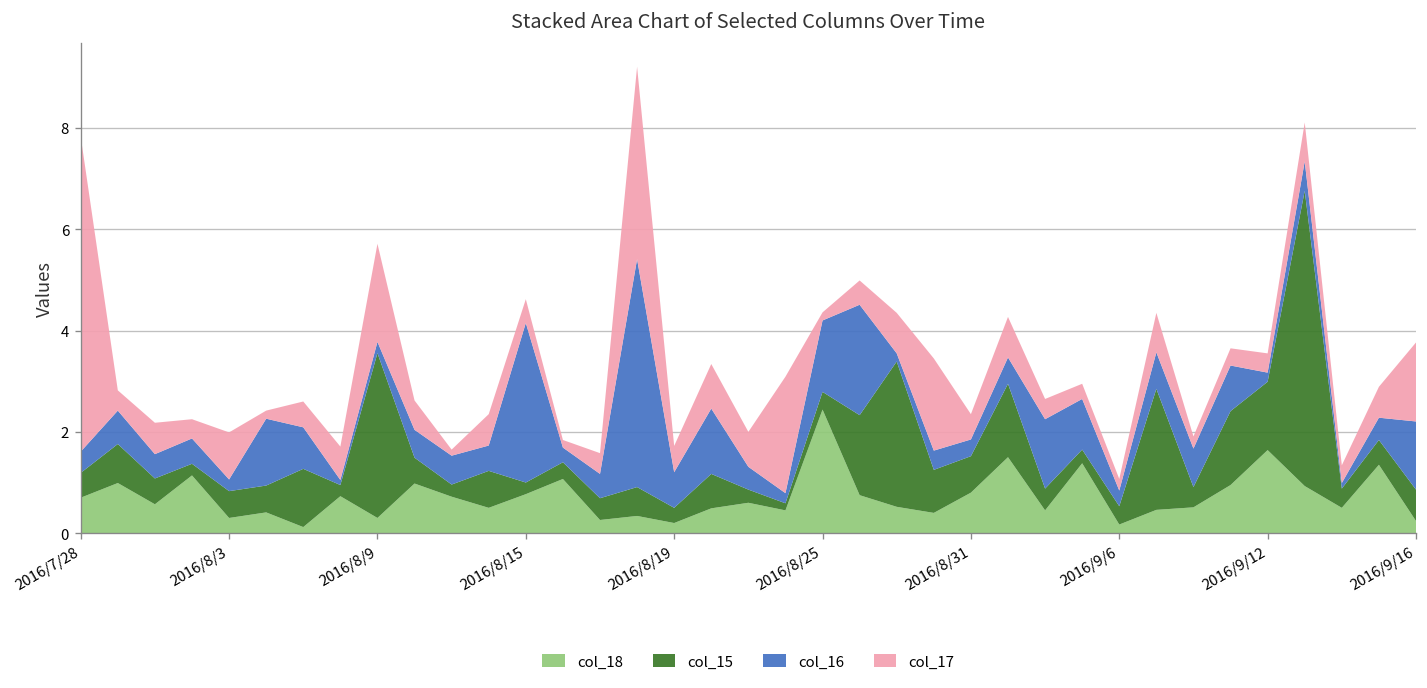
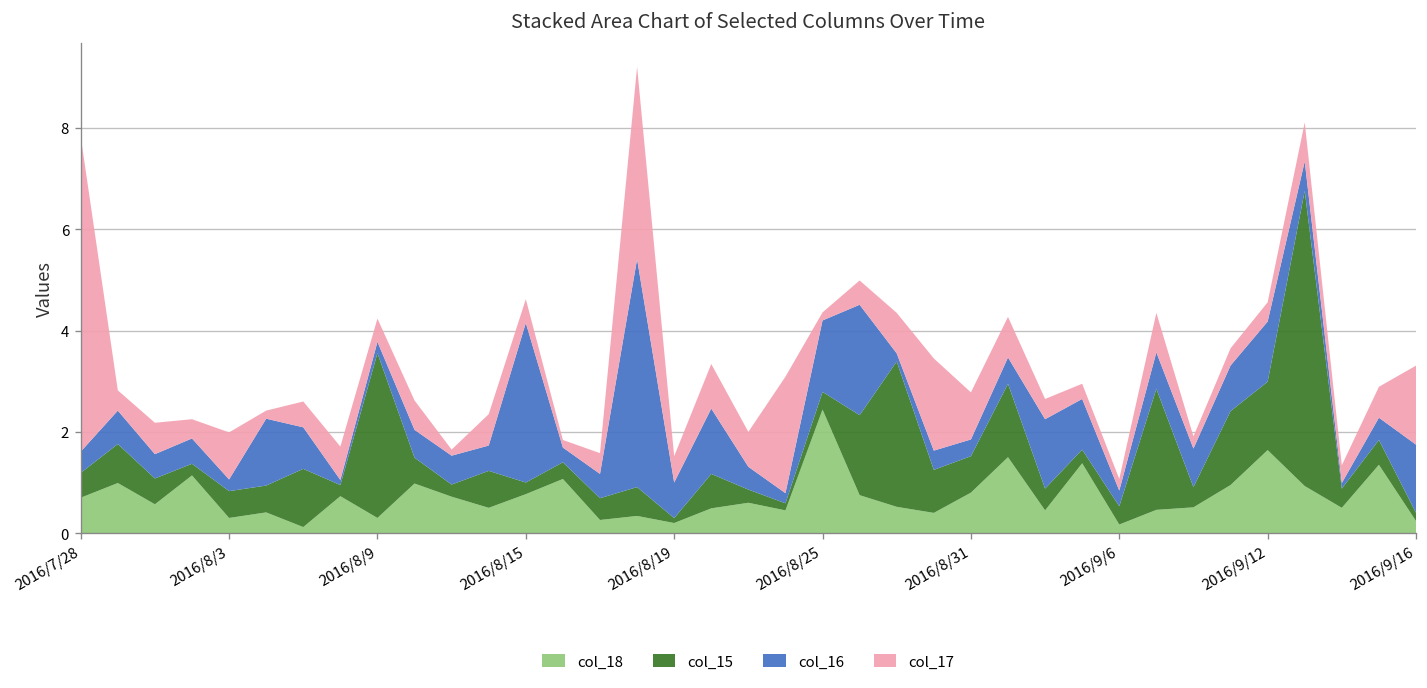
  {
    "col_18": {
      "2016/7/28": 0.7,
      "2016/8/3": 0.3,
      "2016/8/9": 0.3,
      "2016/8/15": 0.8,
      "2016/8/19": 0.2,
      "2016/8/25": 2.4,
      "2016/8/31": 0.8,
      "2016/9/6": 0.2,
      "2016/9/12": 1.6,
      "2016/9/16": 0.2
    },
    "col_15": {
      "2016/7/28": 0.5,
      "2016/8/3": 0.5,
      "2016/8/9": 3.3,
      "2016/8/15": 0.2,
-     "2016/8/19": 0.3,
+     "2016/8/19": 0.1,
      "2016/8/25": 0.3,
      "2016/8/31": 0.7,
      "2016/9/6": 0.4,
      "2016/9/12": 1.3,
-     "2016/9/16": 0.6
+     "2016/9/16": 0.2
    },
    "col_16": {
      "2016/7/28": 0.4,
      "2016/8/3": 0.2,
      "2016/8/9": 0.2,
      "2016/8/15": 3.2,
      "2016/8/19": 0.7,
      "2016/8/25": 1.4,
      "2016/8/31": 0.3,
      "2016/9/6": 0.3,
-     "2016/9/12": 0.2,
+     "2016/9/12": 1.2,
      "2016/9/16": 1.3
    },
    "col_17": {
      "2016/7/28": 6.2,
      "2016/8/3": 0.9,
-     "2016/8/9": 1.9,
+     "2016/8/9": 0.5,
      "2016/8/15": 0.5,
      "2016/8/19": 0.5,
      "2016/8/25": 0.2,
-     "2016/8/31": 0.5,
+     "2016/8/31": 0.9,
      "2016/9/6": 0.2,
      "2016/9/12": 0.4,
      "2016/9/16": 1.6
    }
  }
